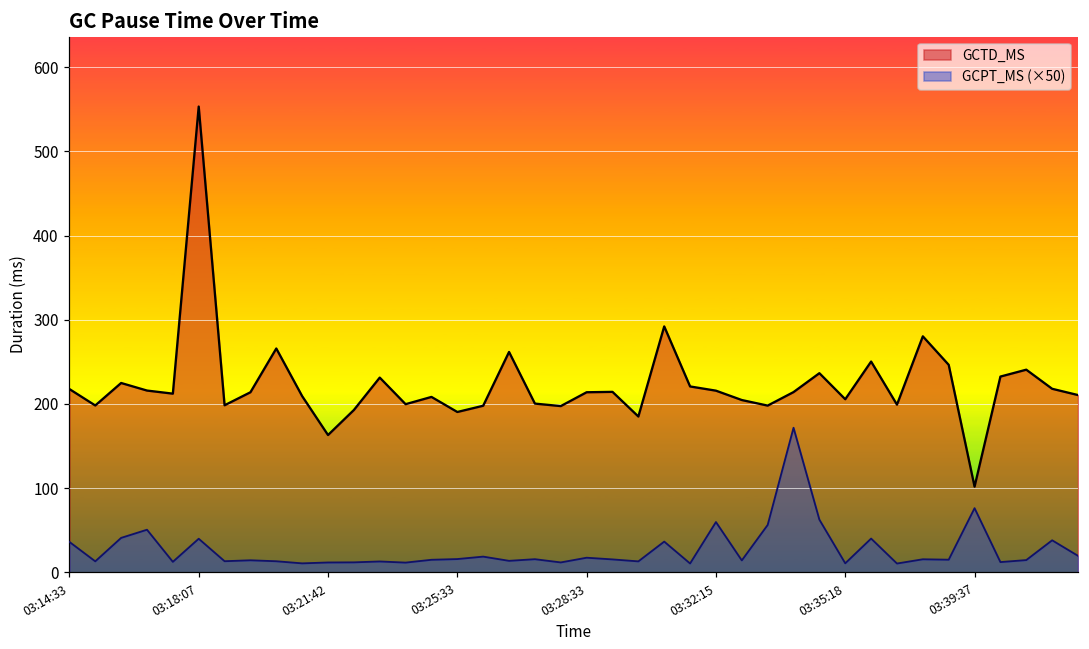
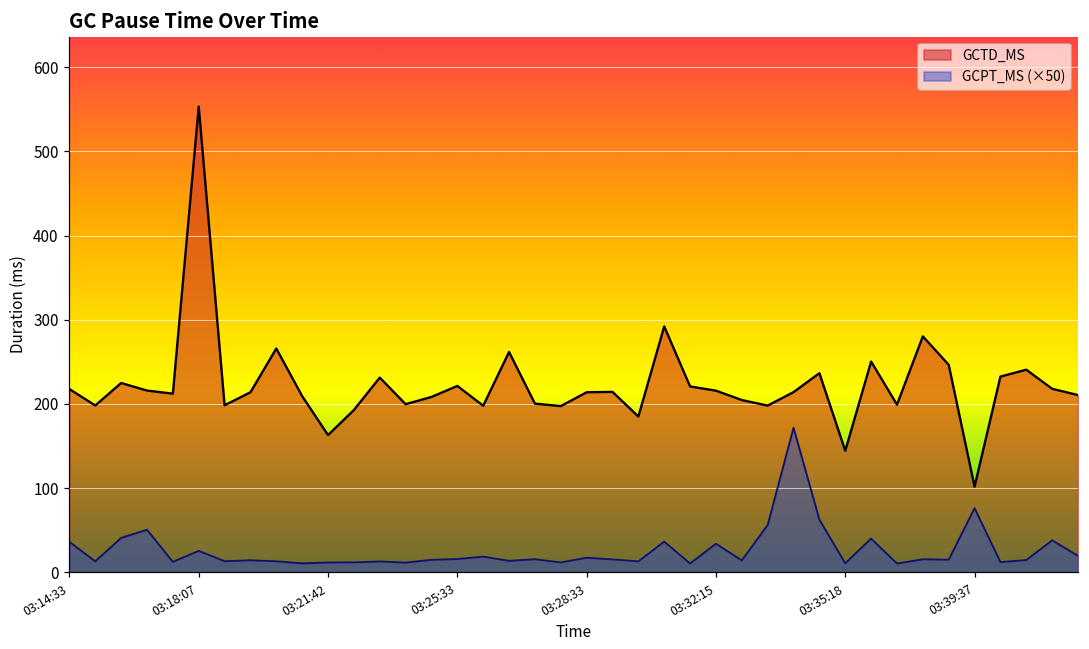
  {
    "GCTD_MS": {
      "03:14:33": 220,
      "03:18:07": 550,
      "03:21:42": 160,
-     "03:25:33": 190,
+     "03:25:33": 220,
      "03:28:33": 210,
      "03:32:15": 220,
-     "03:35:18": 210,
+     "03:35:18": 140,
      "03:39:37": 100
    },
    "GCPT_MS (×50)": {
      "03:14:33": 40,
-     "03:18:07": 40,
+     "03:18:07": 30,
      "03:21:42": 10,
      "03:25:33": 20,
      "03:28:33": 20,
-     "03:32:15": 60,
+     "03:32:15": 30,
      "03:35:18": 10,
      "03:39:37": 80
    }
  }
